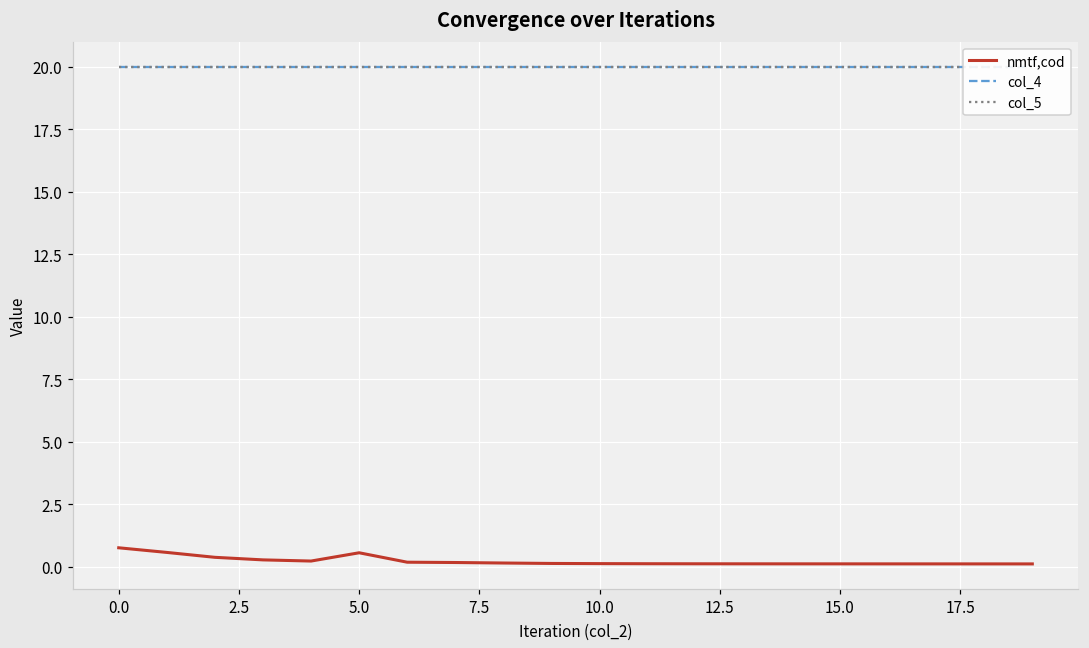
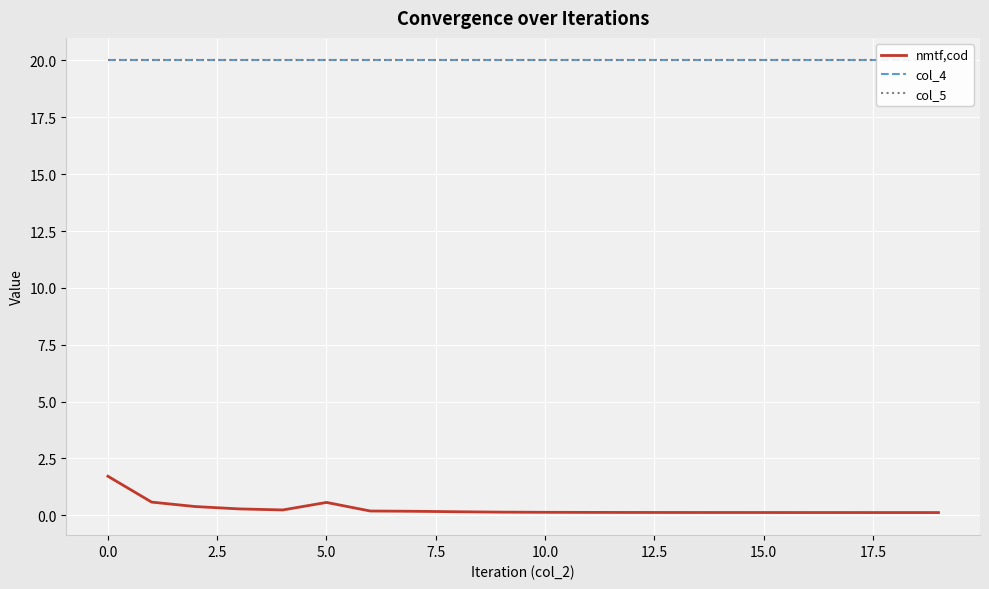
  {
    "nmtf,cod": {
-     "0.0": 0.8,
+     "0.0": 1.7,
      "5.0": 0.6,
      "10.0": 0.1,
      "15.0": 0.1
    },
    "col_5": {
      "0.0": 20.0,
      "5.0": 20.0,
      "10.0": 20.0,
      "15.0": 20.0
    }
  }
